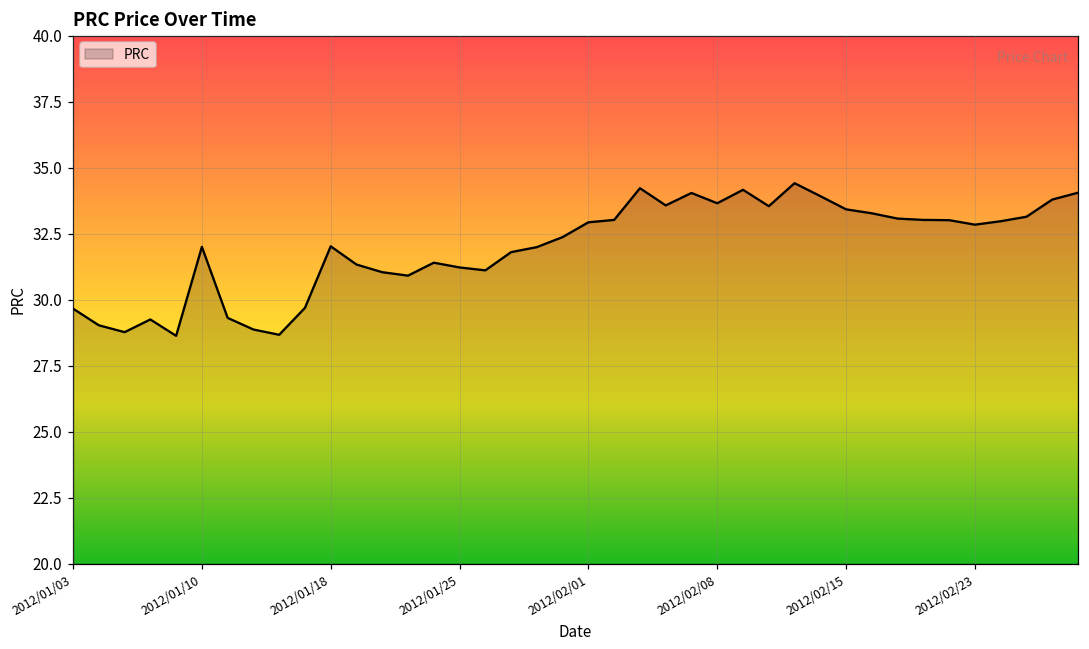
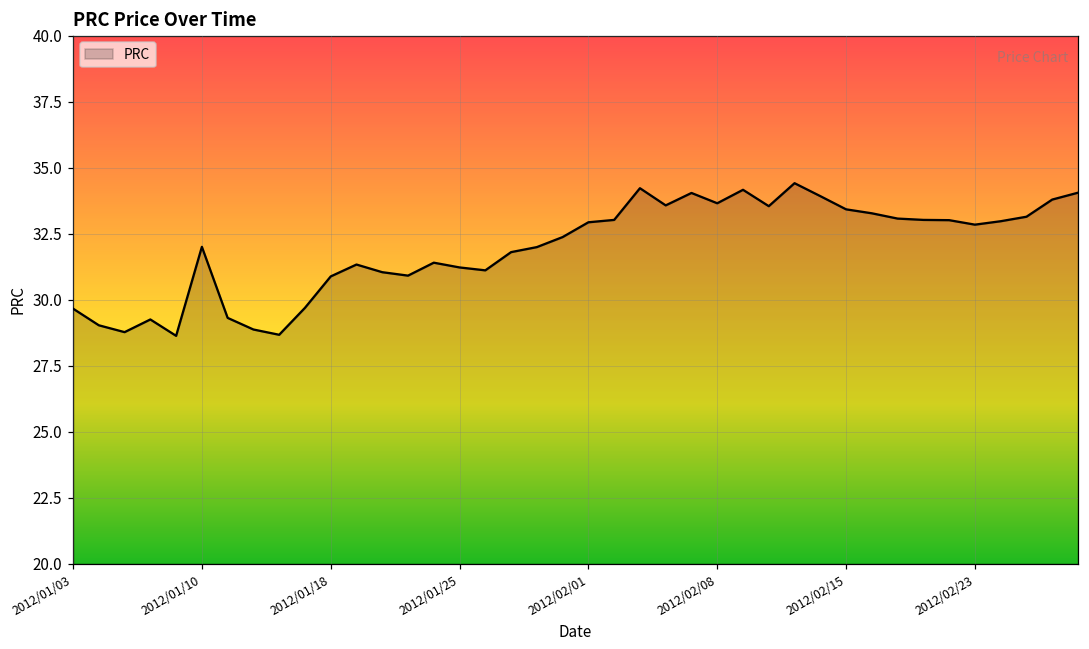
  {
    "2012/01/03": 29.7,
    "2012/01/10": 32.0,
-   "2012/01/18": 32.0,
+   "2012/01/18": 30.9,
    "2012/01/25": 31.2,
    "2012/02/01": 32.9,
    "2012/02/08": 33.7,
    "2012/02/15": 33.4,
    "2012/02/23": 32.8
  }
